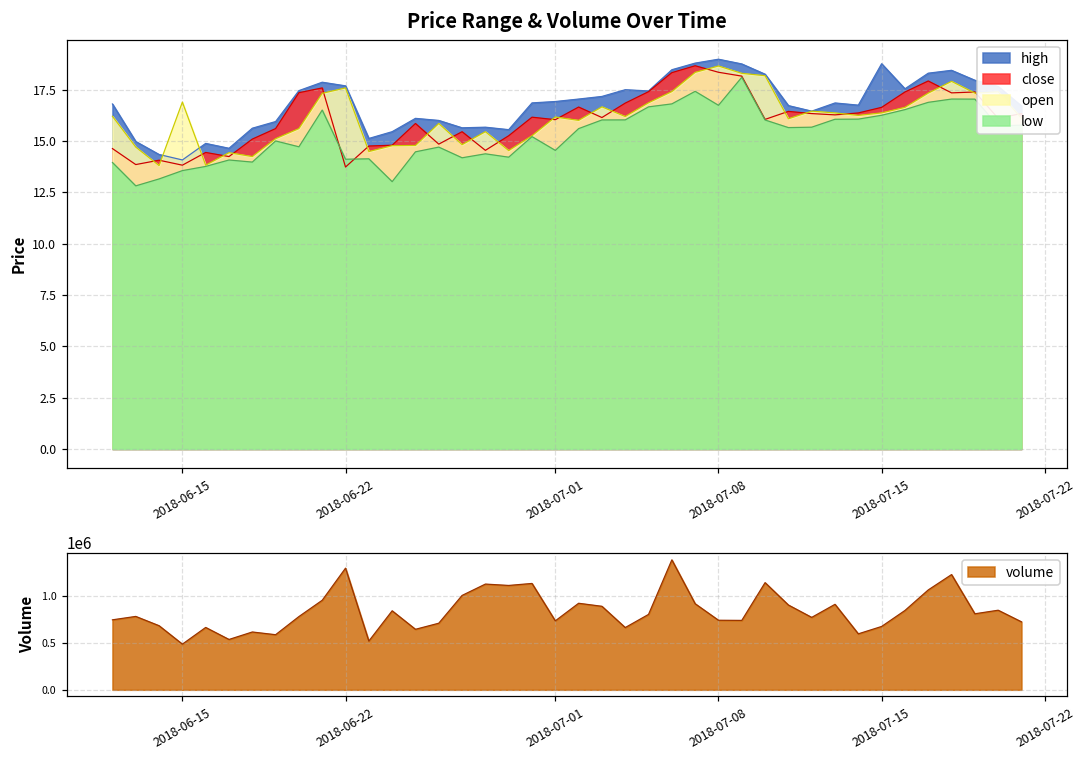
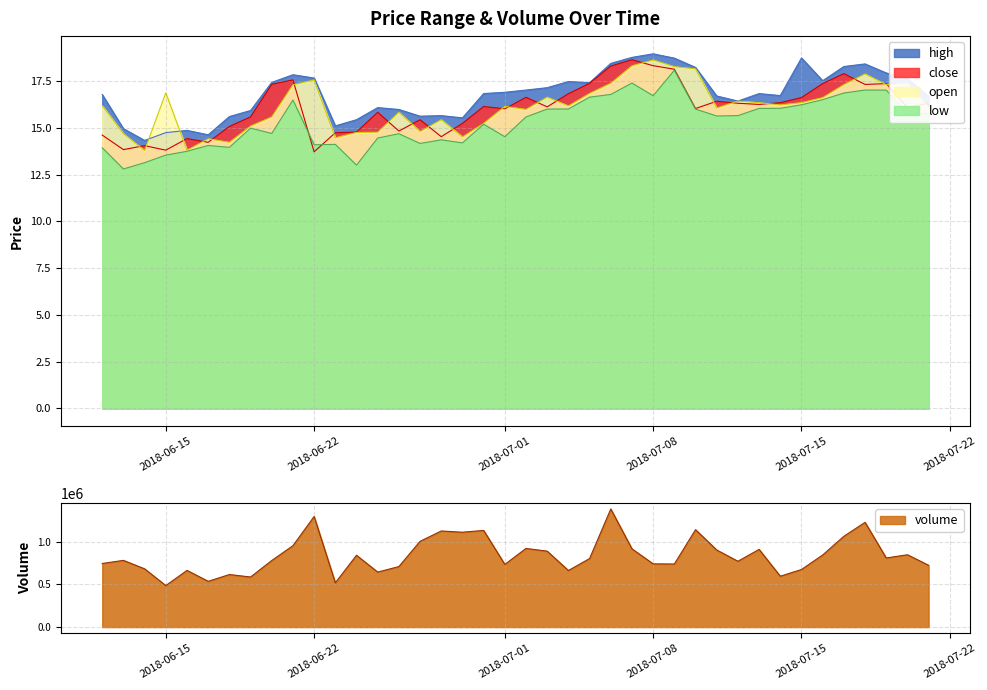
  {
    "Price Range & Volume Over Time": {
      "high": {
-       "2018-06-15": 14.1,
+       "2018-06-15": 14.8,
        "2018-07-01": 16.9,
        "2018-07-08": 19.0,
        "2018-07-15": 18.8
      },
      "close": {
        "2018-06-15": 13.8,
        "2018-06-22": 13.7,
        "2018-07-08": 18.3,
        "2018-07-15": 16.6
      },
      "open": {
        "2018-06-15": 16.9,
        "2018-07-08": 18.7
      },
      "low": {
        "2018-06-15": 13.6,
        "2018-06-22": 14.1,
        "2018-07-01": 14.5,
        "2018-07-08": 16.7
      }
    }
  }
